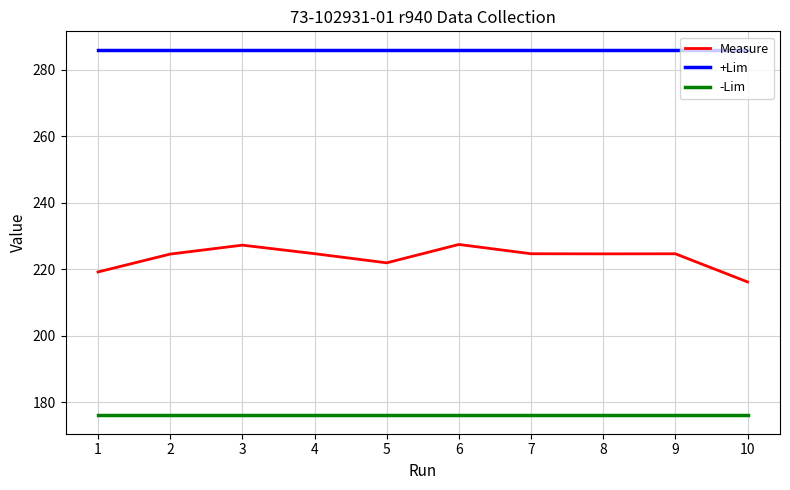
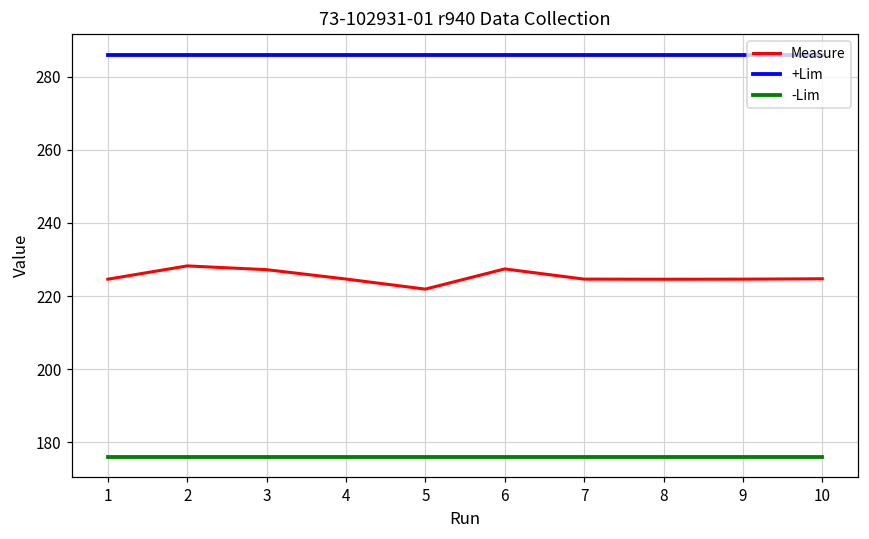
  {
    "Measure": {
-     "1": 219,
-     "2": 225,
+     "1": 225,
+     "2": 228,
      "3": 227,
      "4": 225,
      "5": 222,
      "6": 227,
      "7": 225,
      "8": 225,
      "9": 225,
-     "10": 216
+     "10": 225
    },
    "+Lim": {
      "1": 286,
      "2": 286,
      "3": 286,
      "4": 286,
      "5": 286,
      "6": 286,
      "7": 286,
      "8": 286,
      "9": 286
    },
    "-Lim": {
      "1": 176,
      "2": 176,
      "3": 176,
      "4": 176,
      "5": 176,
      "6": 176,
      "7": 176,
      "8": 176,
      "9": 176,
      "10": 176
    }
  }
